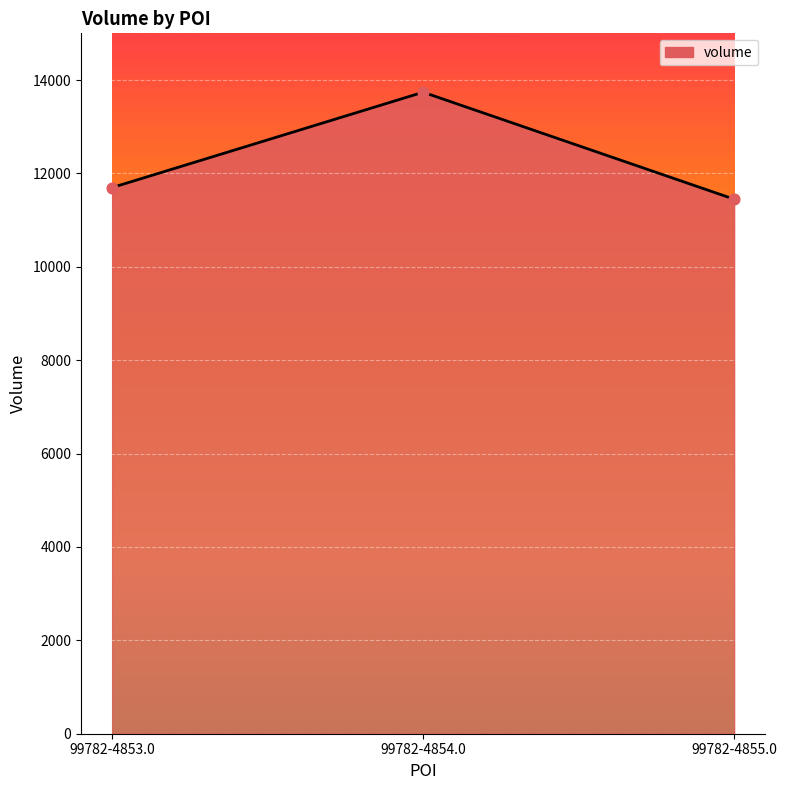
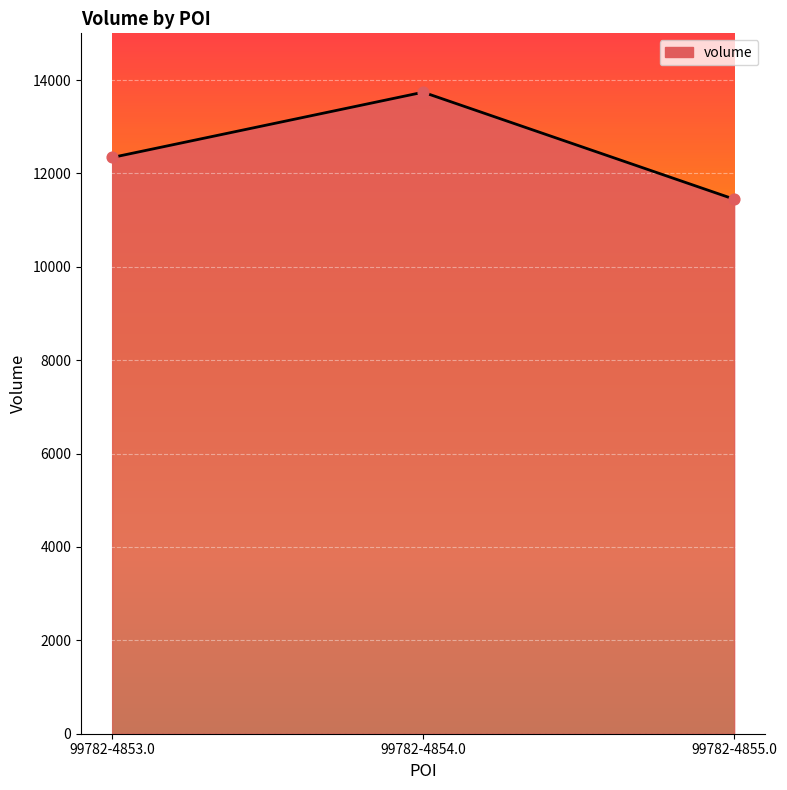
  {
-   "99782-4853.0": 11700,
+   "99782-4853.0": 12300,
    "99782-4854.0": 13700,
    "99782-4855.0": 11400
  }
